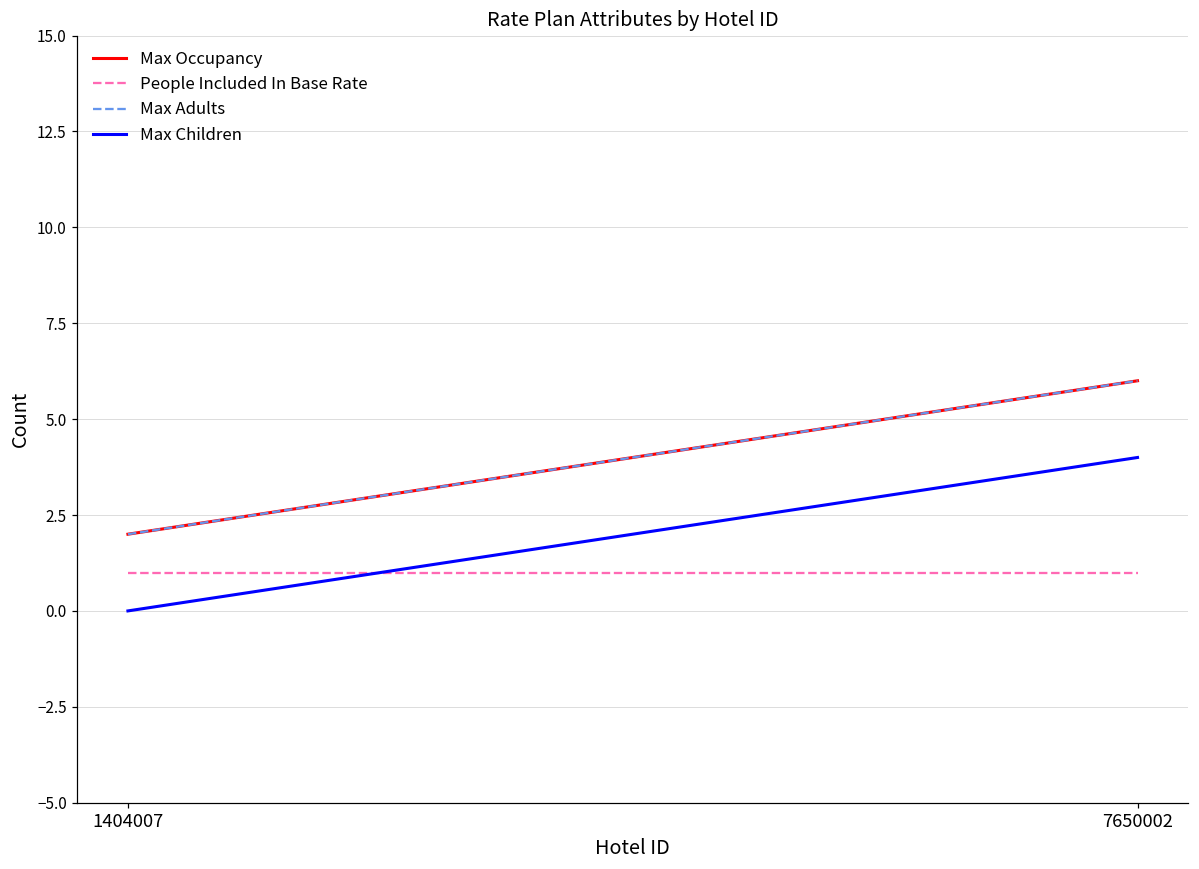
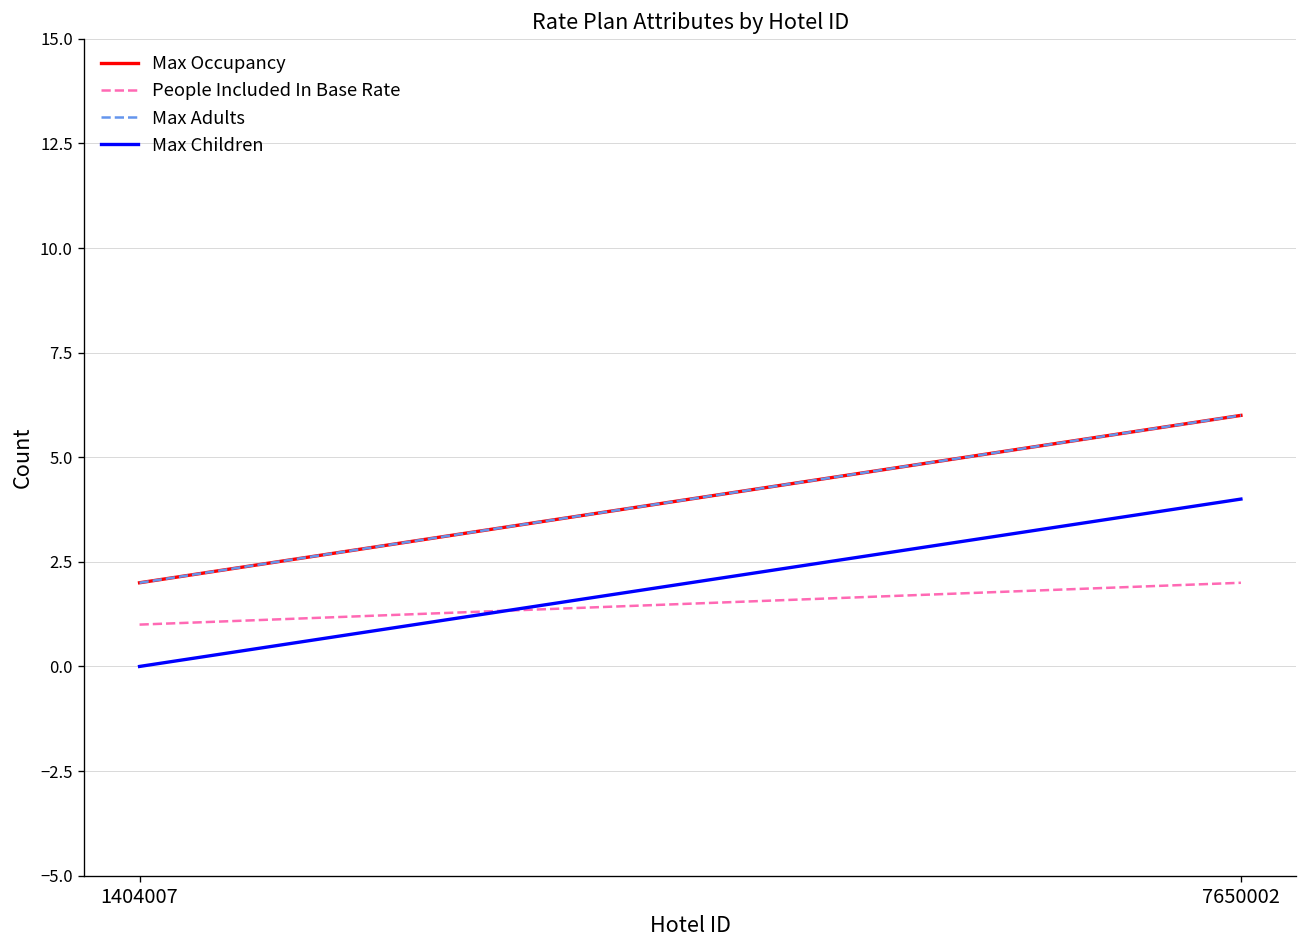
  {
    "Max Adults": {
      "1404007": 2,
      "7650002": 6
    },
    "People Included In Base Rate": {
      "1404007": 1,
-     "7650002": 1
+     "7650002": 2
    },
    "Max Children": {
      "1404007": 0,
      "7650002": 4
    }
  }
